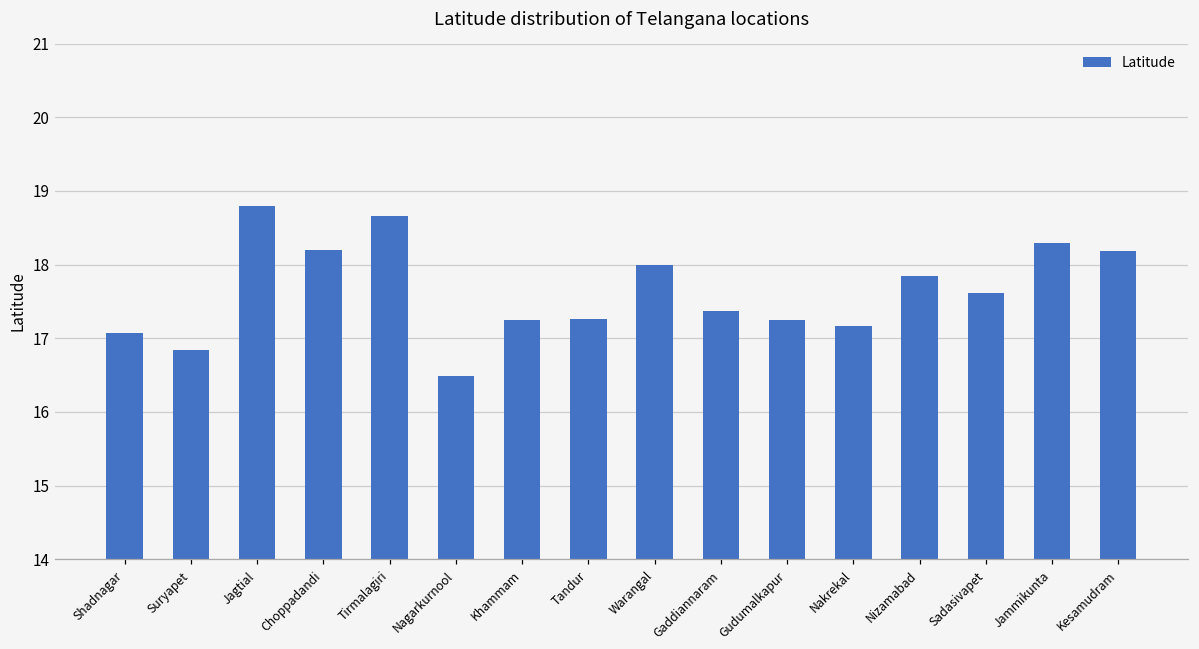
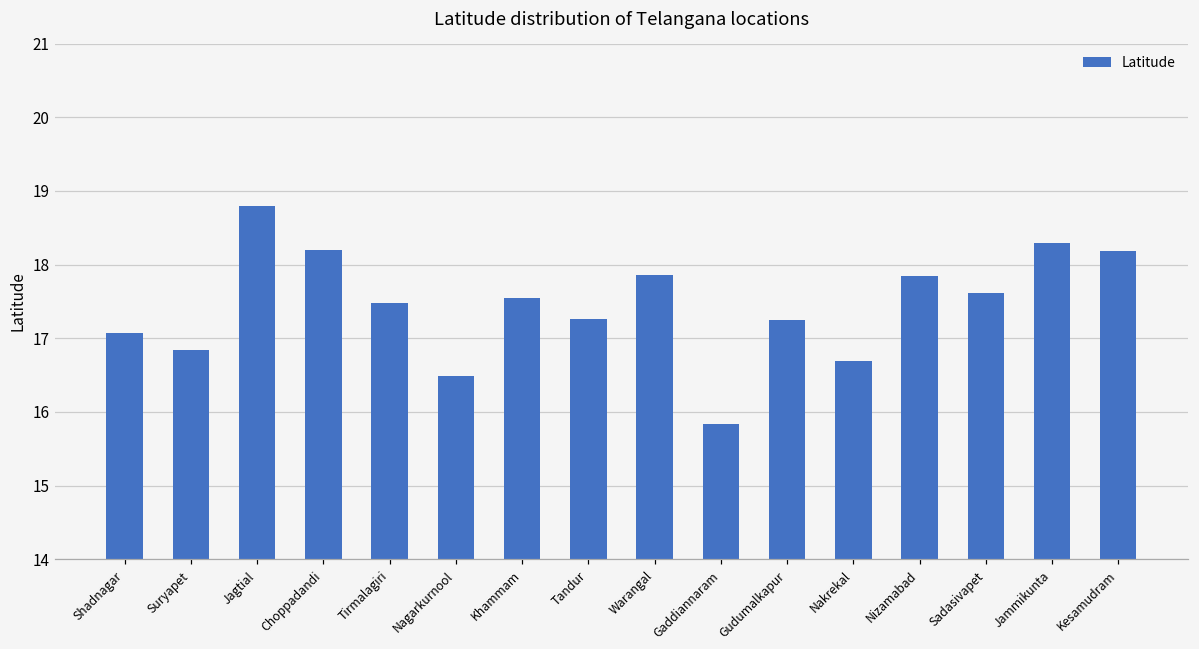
  {
    "Shadnagar": 17.1,
    "Suryapet": 16.8,
    "Jagtial": 18.8,
    "Choppadandi": 18.2,
-   "Tirmalagiri": 18.7,
+   "Tirmalagiri": 17.5,
    "Nagarkurnool": 16.5,
-   "Khammam": 17.2,
+   "Khammam": 17.5,
    "Tandur": 17.3,
-   "Warangal": 18.0,
-   "Gaddiannaram": 17.4,
+   "Warangal": 17.9,
+   "Gaddiannaram": 15.8,
    "Gudumalkapur": 17.3,
-   "Nakrekal": 17.2,
+   "Nakrekal": 16.7,
    "Nizamabad": 17.9,
    "Sadasivapet": 17.6,
    "Jammikunta": 18.3,
    "Kesamudram": 18.2
  }
